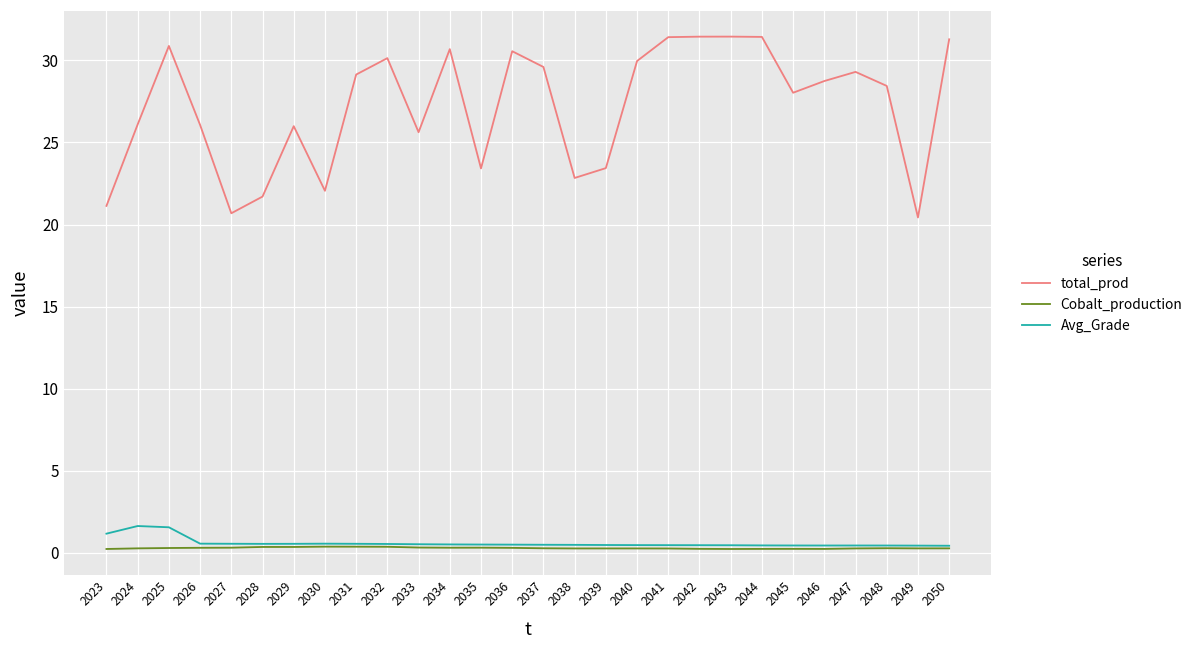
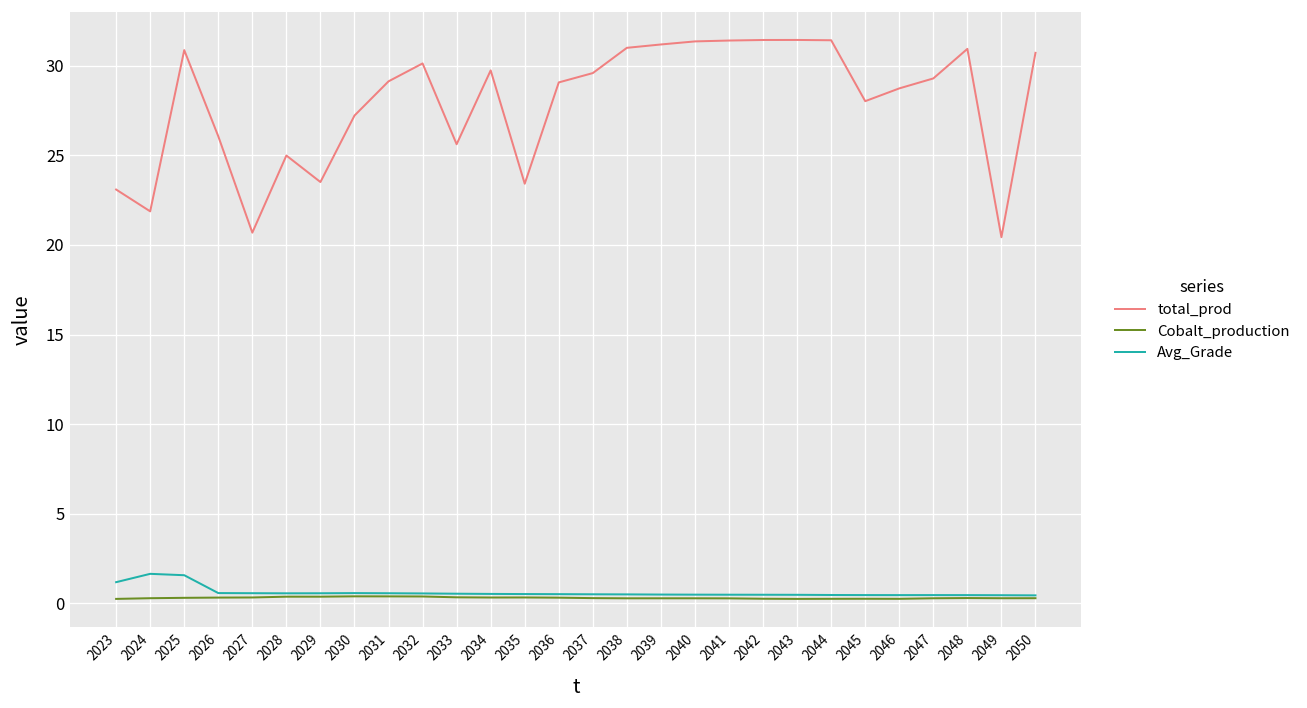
  {
    "total_prod": {
-     "2023": 21.1,
-     "2024": 26.1,
+     "2023": 23.1,
+     "2024": 21.9,
      "2025": 30.9,
      "2026": 26.1,
      "2027": 20.7,
-     "2028": 21.7,
-     "2029": 26.0,
-     "2030": 22.1,
+     "2028": 25.0,
+     "2029": 23.5,
+     "2030": 27.2,
      "2031": 29.1,
      "2032": 30.1,
      "2033": 25.6,
-     "2034": 30.7,
+     "2034": 29.7,
      "2035": 23.4,
-     "2036": 30.6,
+     "2036": 29.1,
      "2037": 29.6,
-     "2038": 22.8,
-     "2039": 23.4,
-     "2040": 30.0,
+     "2038": 31.0,
+     "2039": 31.2,
+     "2040": 31.4,
      "2041": 31.4,
      "2042": 31.4,
      "2043": 31.4,
      "2044": 31.4,
      "2045": 28.0,
      "2046": 28.7,
      "2047": 29.3,
-     "2048": 28.4,
+     "2048": 30.9,
      "2049": 20.4,
-     "2050": 31.3
+     "2050": 30.7
    },
    "Cobalt_production": {
      "2023": 0.2,
      "2024": 0.3,
      "2025": 0.3,
      "2026": 0.3,
      "2027": 0.3,
      "2028": 0.4,
      "2029": 0.4,
      "2030": 0.4,
      "2031": 0.4,
      "2032": 0.4,
      "2033": 0.3,
      "2034": 0.3,
      "2035": 0.3,
      "2036": 0.3,
      "2037": 0.3,
      "2038": 0.3,
      "2039": 0.3,
      "2040": 0.3,
      "2041": 0.3,
      "2042": 0.3,
      "2043": 0.2,
      "2044": 0.2,
      "2045": 0.3,
      "2046": 0.2,
      "2047": 0.3
    },
    "Avg_Grade": {
      "2023": 1.2,
      "2024": 1.6,
      "2025": 1.6,
      "2026": 0.6,
      "2027": 0.6,
      "2028": 0.6,
      "2029": 0.6,
      "2030": 0.6,
      "2031": 0.6,
      "2032": 0.5,
      "2033": 0.5,
      "2034": 0.5,
      "2035": 0.5,
      "2036": 0.5,
      "2037": 0.5,
      "2038": 0.5,
      "2039": 0.5,
      "2040": 0.5,
      "2041": 0.5,
      "2042": 0.5,
      "2043": 0.5,
      "2044": 0.5,
      "2045": 0.5,
      "2046": 0.5,
      "2047": 0.5
    }
  }
